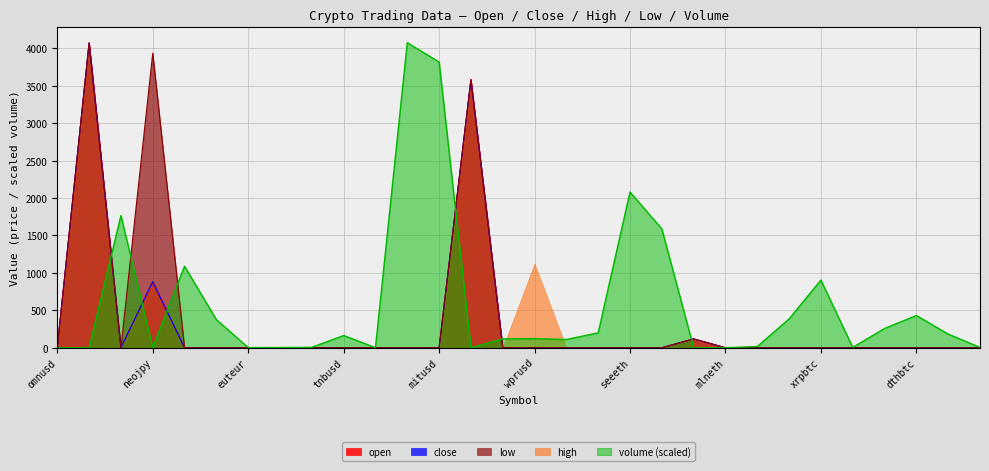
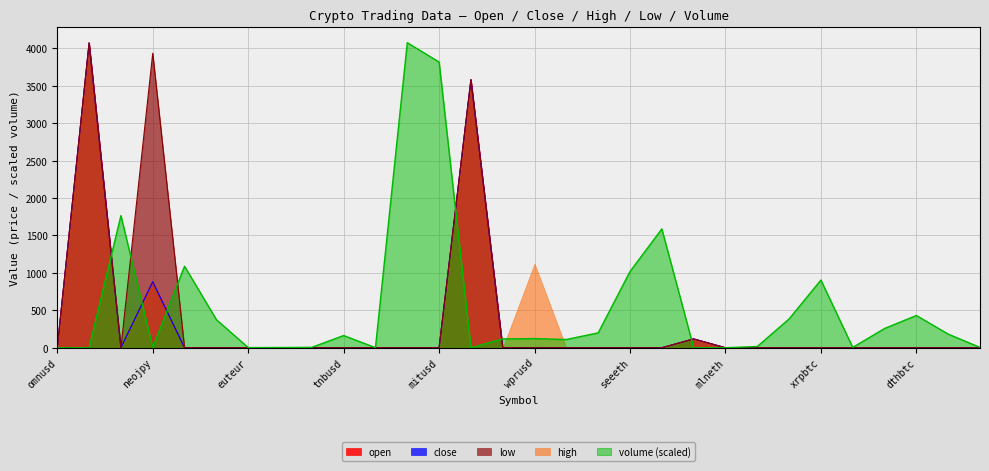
  {
    "low": {
      "neojpy": 3900
    },
    "volume (scaled)": {
      "neojpy": 0,
      "tnbusd": 200,
      "mitusd": 3800,
      "wprusd": 100,
-     "seeeth": 2100,
+     "seeeth": 1000,
      "xrpbtc": 900,
      "dthbtc": 400
    },
    "high": {
      "wprusd": 1100
    }
  }
